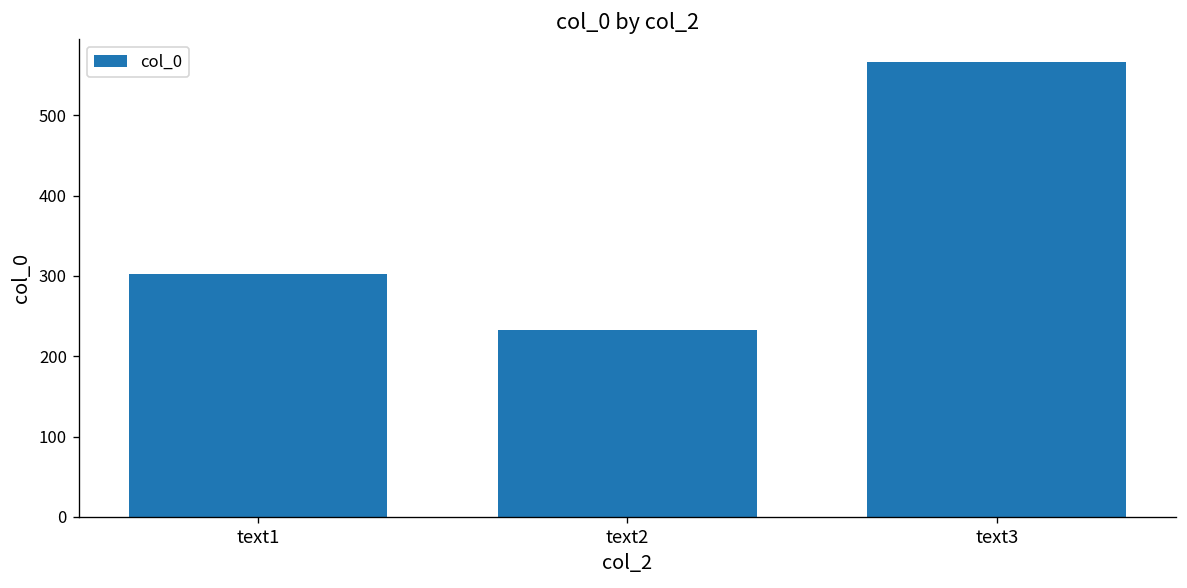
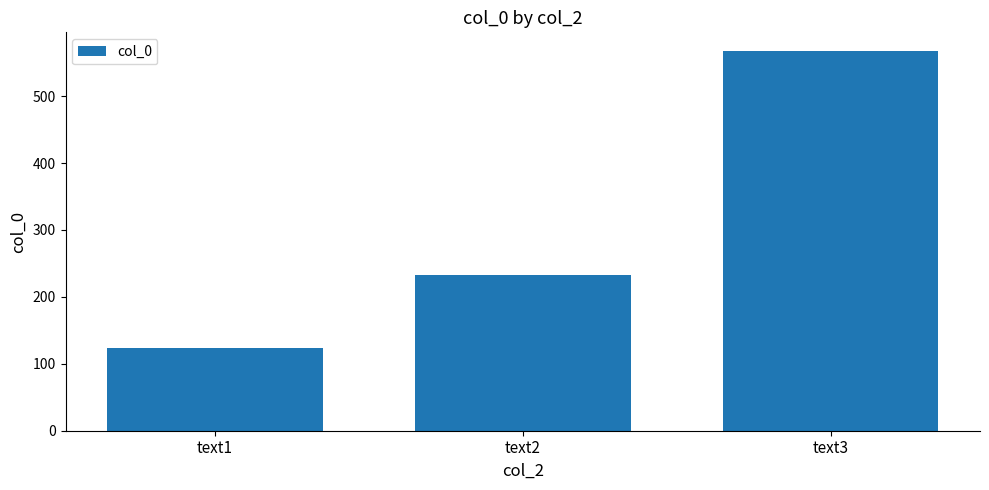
  {
-   "text1": 300,
+   "text1": 120,
    "text2": 230,
    "text3": 570
  }
